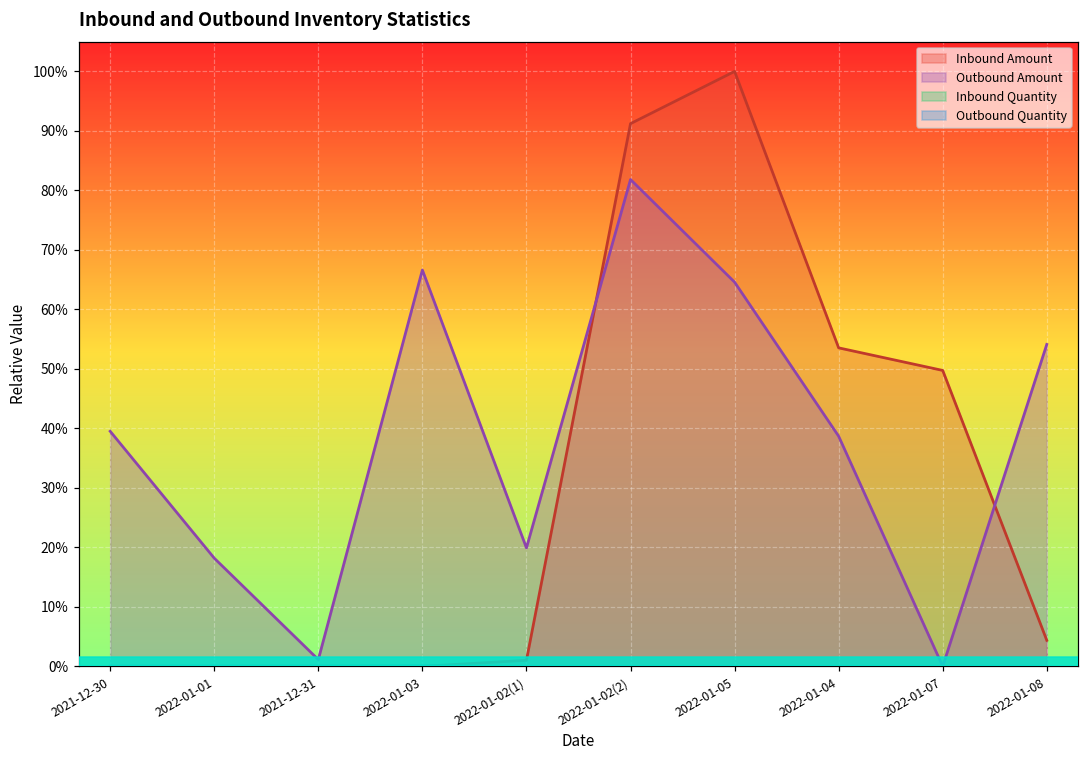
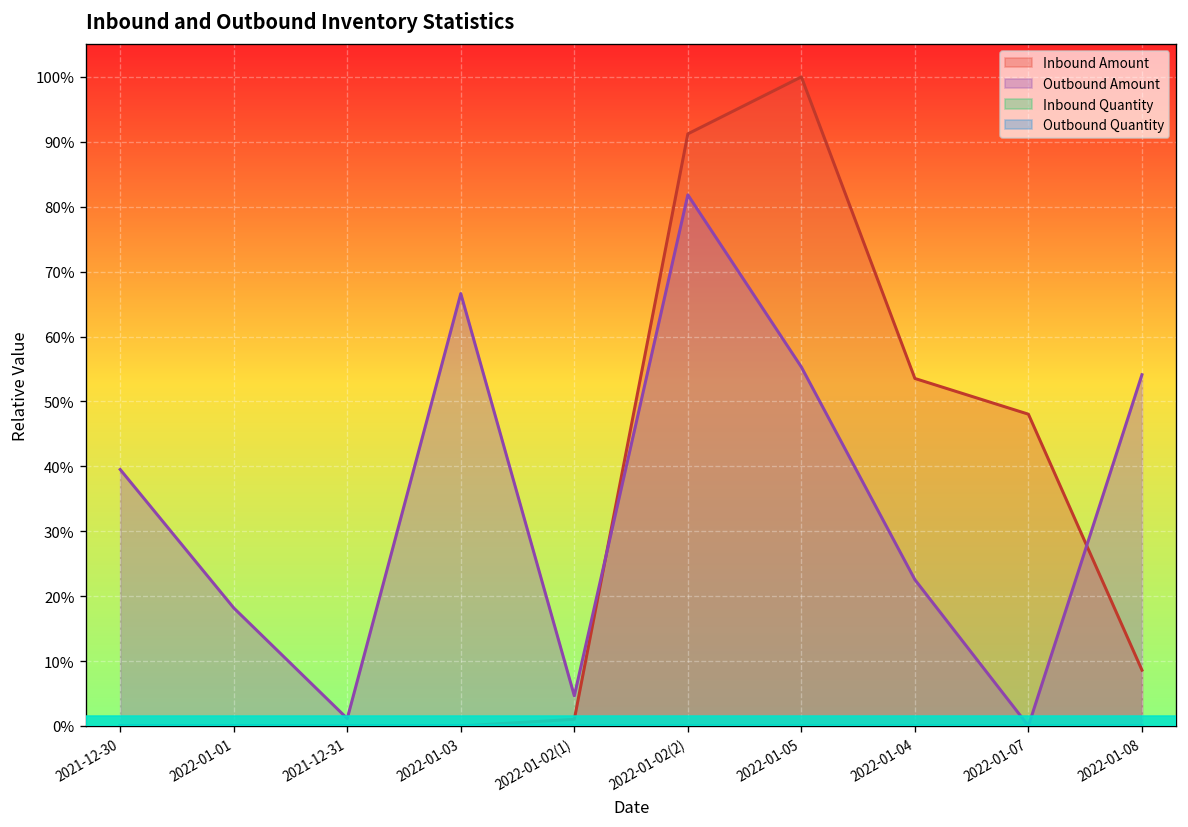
  {
    "Inbound Amount": {
      "2022-01-02(2)": "91%",
      "2022-01-05": "100%",
      "2022-01-04": "54%",
-     "2022-01-07": "50%",
-     "2022-01-08": "4%"
+     "2022-01-07": "48%",
+     "2022-01-08": "9%"
    },
    "Outbound Amount": {
      "2021-12-30": "40%",
      "2022-01-01": "18%",
      "2022-01-03": "67%",
-     "2022-01-02(1)": "20%",
+     "2022-01-02(1)": "5%",
      "2022-01-02(2)": "82%",
-     "2022-01-05": "65%",
-     "2022-01-04": "39%",
+     "2022-01-05": "55%",
+     "2022-01-04": "23%",
      "2022-01-08": "54%"
    }
  }
